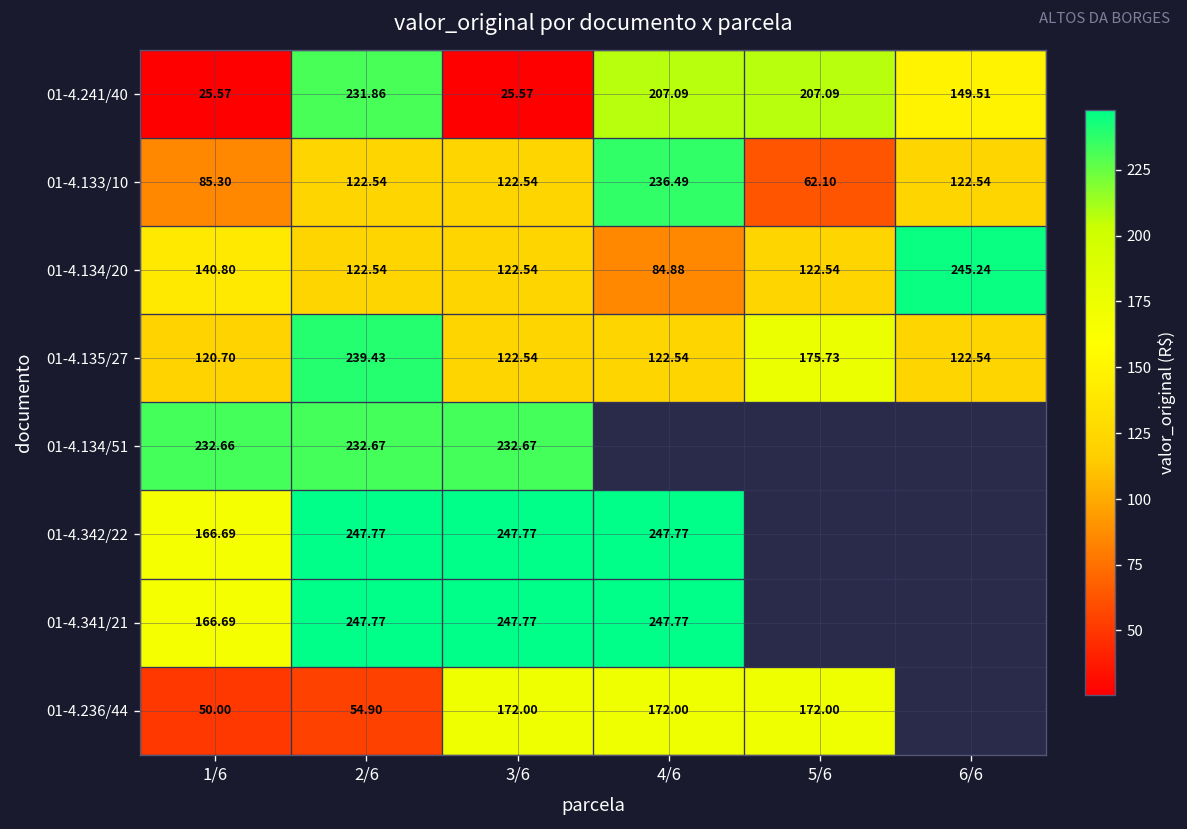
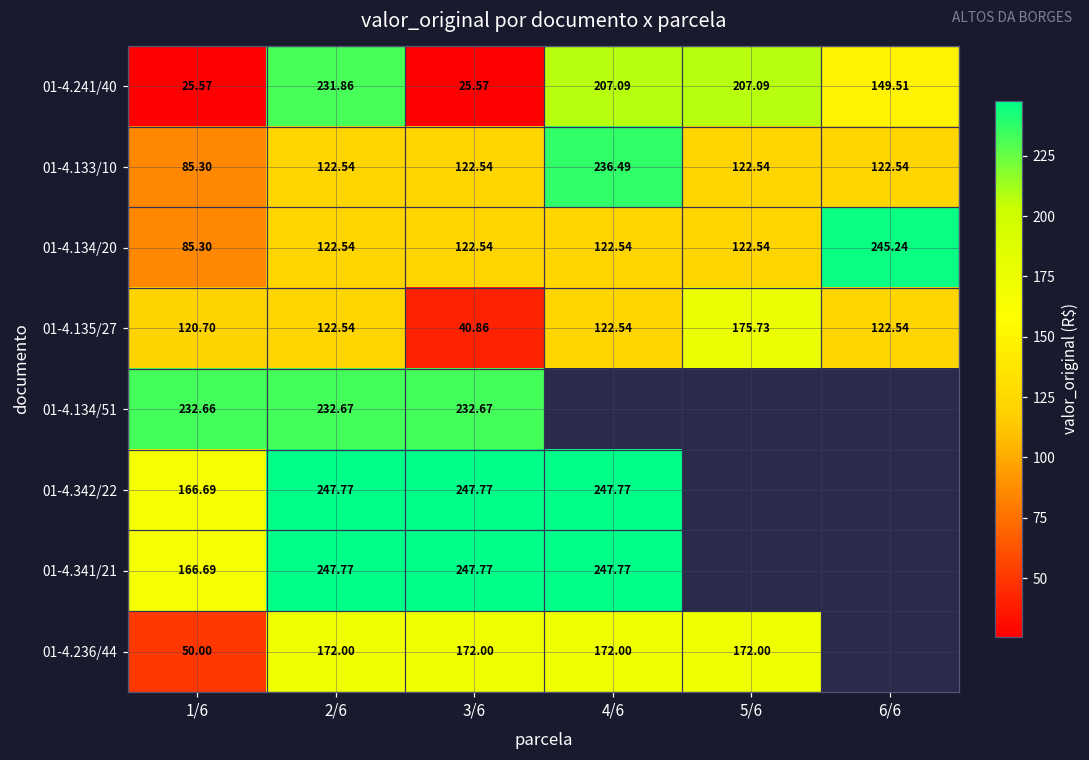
  {
    "01-4.241/40": {
      "1/6": 25.57,
      "2/6": 231.86,
      "3/6": 25.57,
      "4/6": 207.09,
      "5/6": 207.09,
      "6/6": 149.51
    },
    "01-4.133/10": {
      "1/6": 85.30,
      "2/6": 122.54,
      "3/6": 122.54,
      "4/6": 236.49,
-     "5/6": 62.10,
+     "5/6": 122.54,
      "6/6": 122.54
    },
    "01-4.134/20": {
-     "1/6": 140.80,
+     "1/6": 85.30,
      "2/6": 122.54,
      "3/6": 122.54,
-     "4/6": 84.88,
+     "4/6": 122.54,
      "5/6": 122.54,
      "6/6": 245.24
    },
    "01-4.135/27": {
      "1/6": 120.70,
-     "2/6": 239.43,
-     "3/6": 122.54,
+     "2/6": 122.54,
+     "3/6": 40.86,
      "4/6": 122.54,
      "5/6": 175.73,
      "6/6": 122.54
    },
    "01-4.134/51": {
      "1/6": 232.66,
      "2/6": 232.67,
      "3/6": 232.67
    },
    "01-4.342/22": {
      "1/6": 166.69,
      "2/6": 247.77,
      "3/6": 247.77,
      "4/6": 247.77
    },
    "01-4.341/21": {
      "1/6": 166.69,
      "2/6": 247.77,
      "3/6": 247.77,
      "4/6": 247.77
    },
    "01-4.236/44": {
      "1/6": 50.00,
-     "2/6": 54.90,
+     "2/6": 172.00,
      "3/6": 172.00,
      "4/6": 172.00,
      "5/6": 172.00
    }
  }
